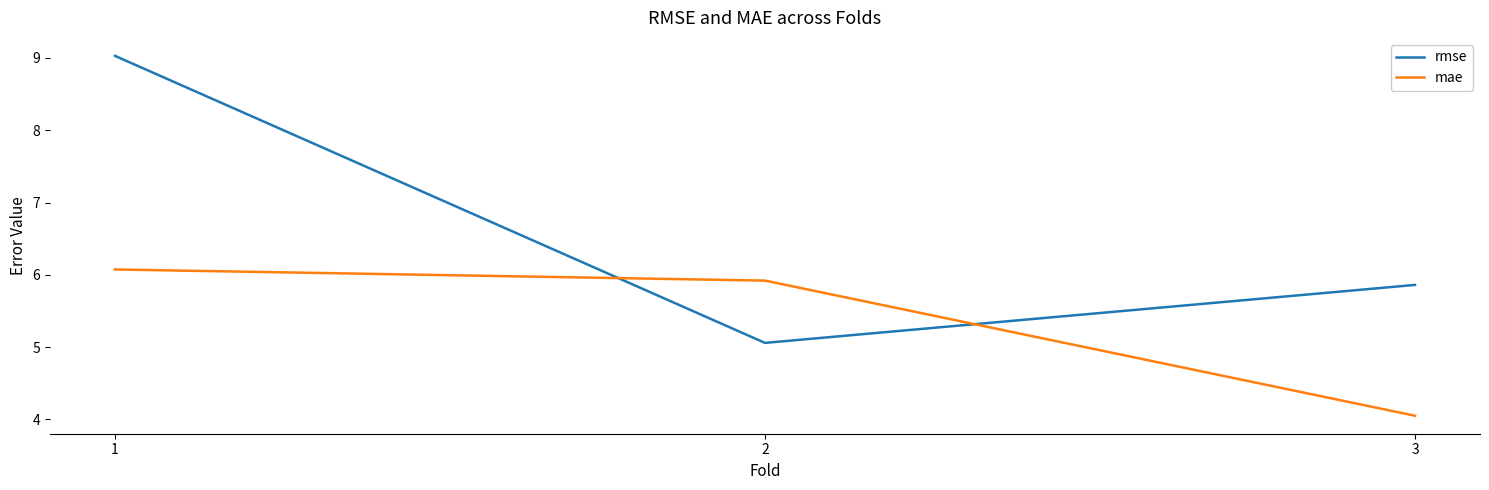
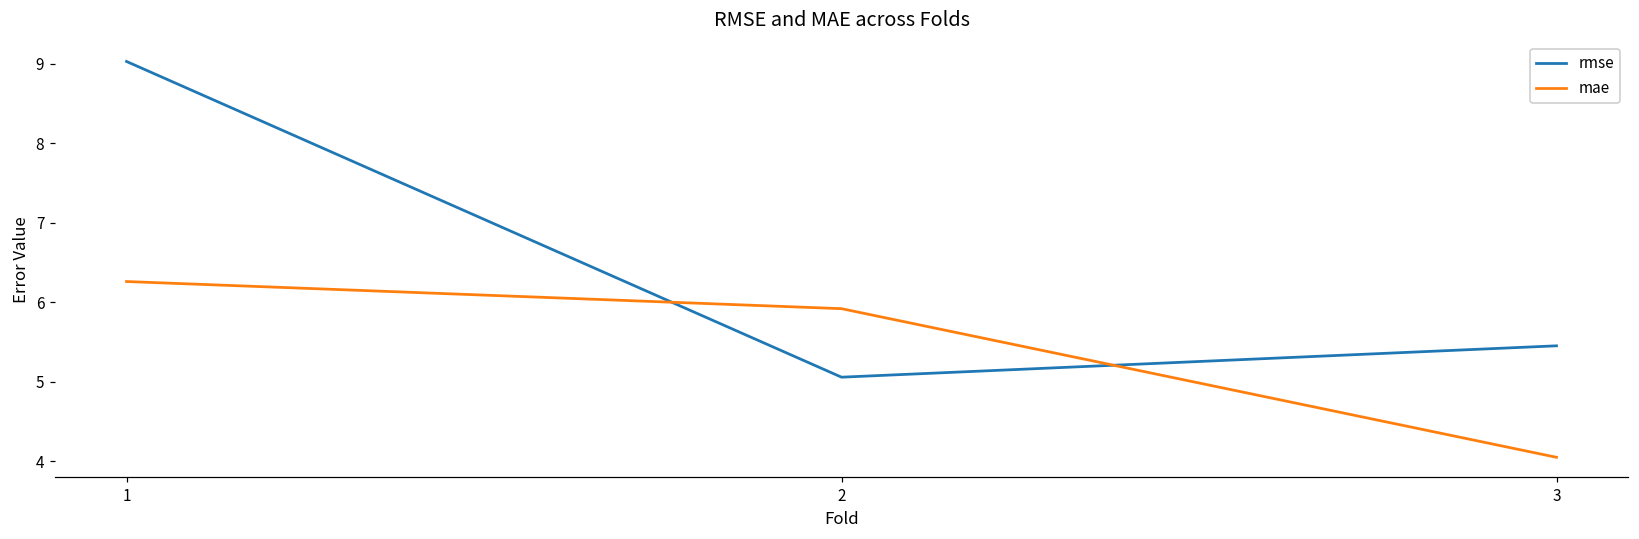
  {
    "rmse": {
      "1": 9.0,
      "2": 5.1,
-     "3": 5.9
+     "3": 5.5
    },
    "mae": {
-     "1": 6.1,
+     "1": 6.3,
      "2": 5.9,
      "3": 4.1
    }
  }
